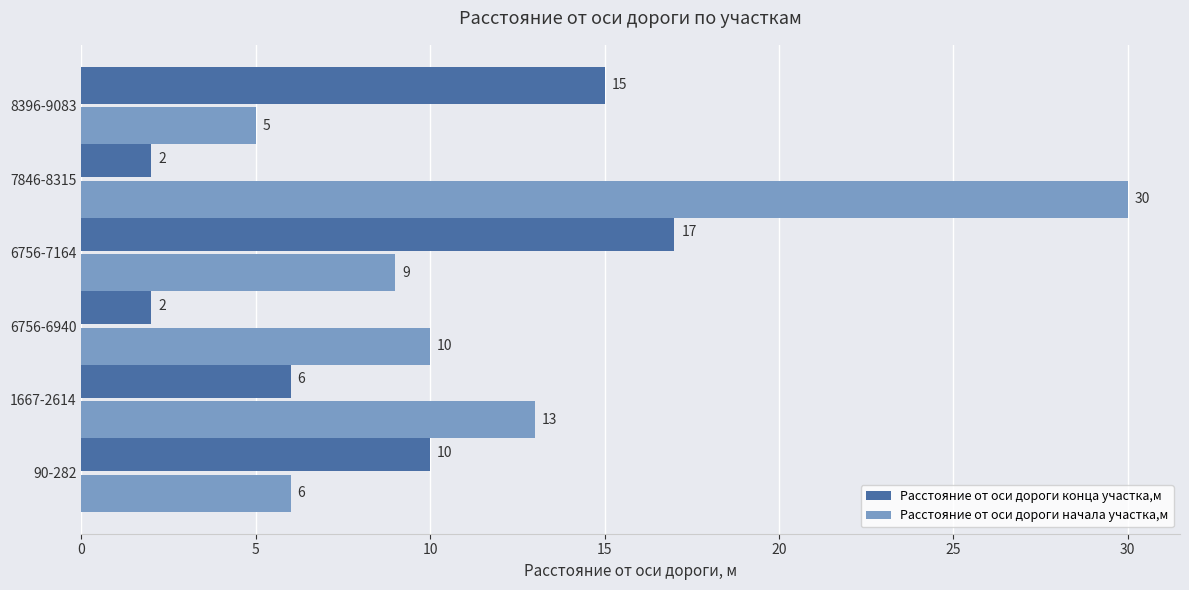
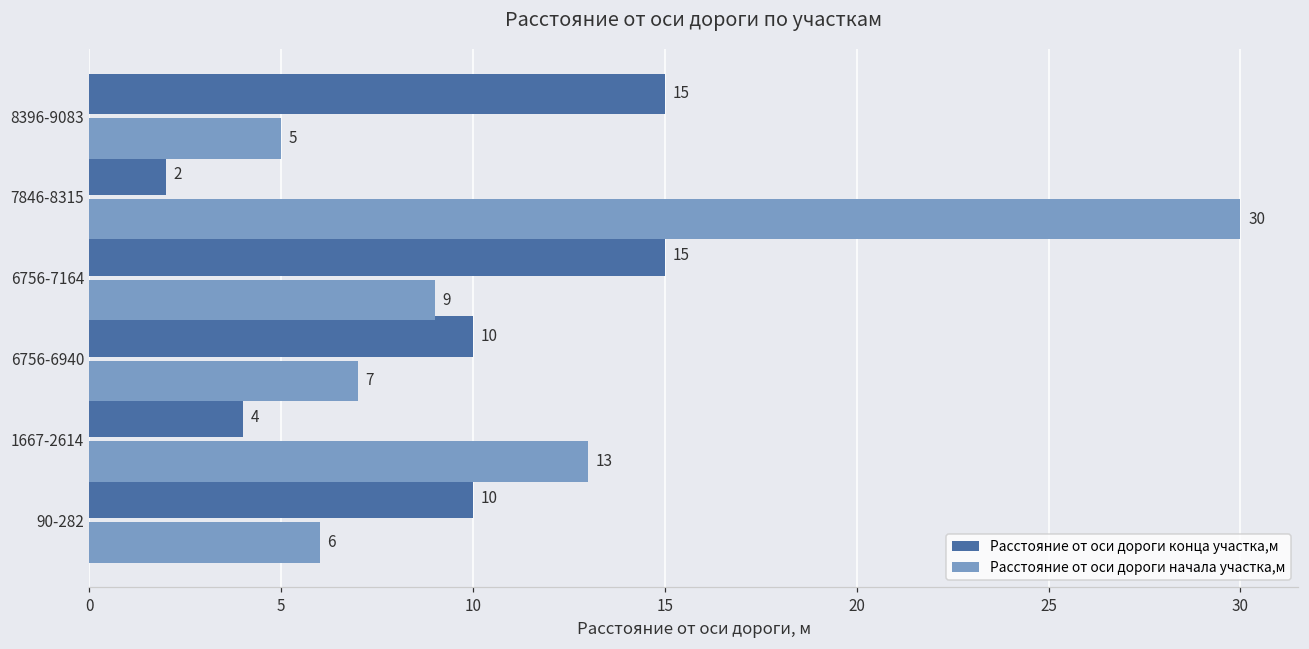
  {
    "Расстояние от оси дороги конца участка,м": {
      "8396-9083": 15,
      "7846-8315": 2,
-     "6756-7164": 17,
-     "6756-6940": 2,
-     "1667-2614": 6,
+     "6756-7164": 15,
+     "6756-6940": 10,
+     "1667-2614": 4,
      "90-282": 10
    },
    "Расстояние от оси дороги начала участка,м": {
      "8396-9083": 5,
      "7846-8315": 30,
      "6756-7164": 9,
-     "6756-6940": 10,
+     "6756-6940": 7,
      "1667-2614": 13,
      "90-282": 6
    }
  }
